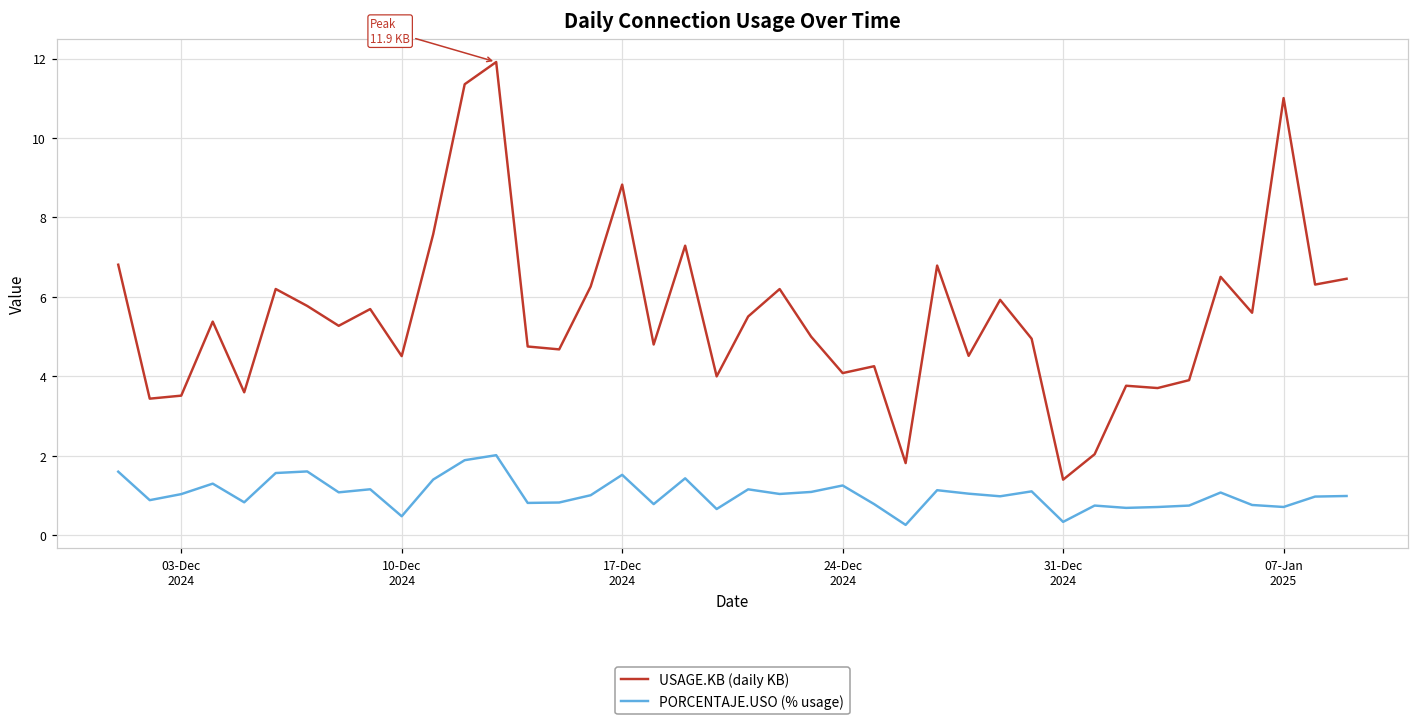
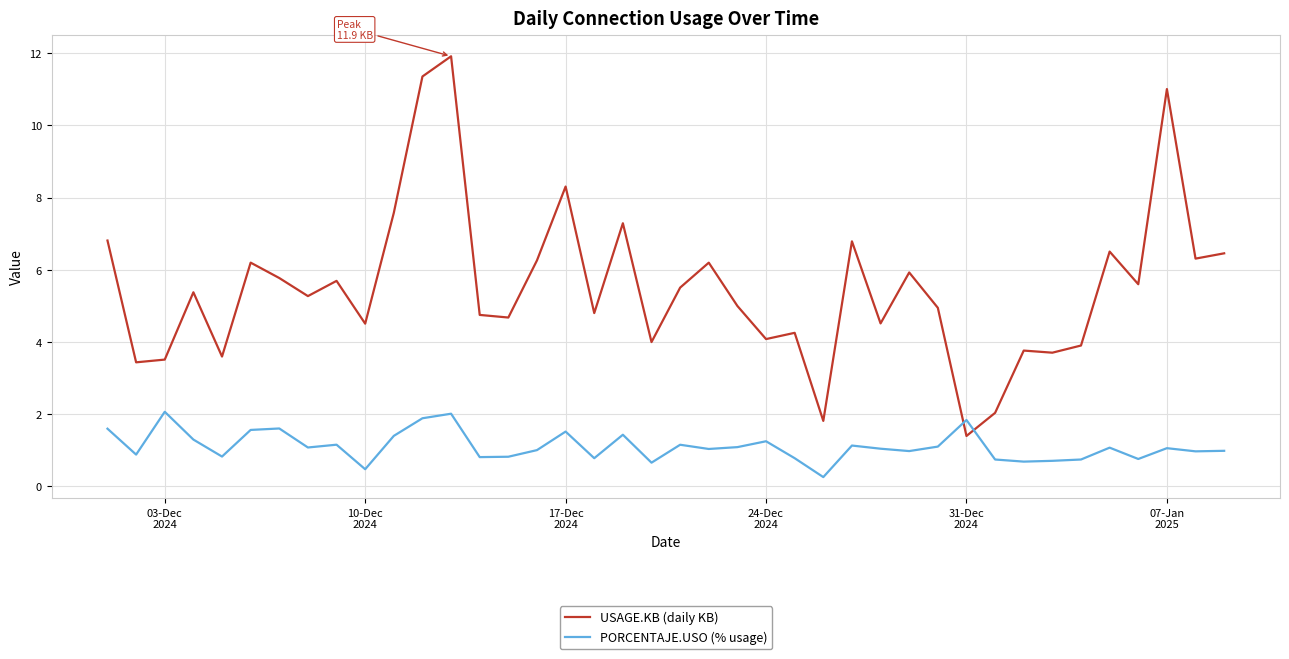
  {
    "USAGE.KB (daily KB)": {
      "03-Dec 2024": 3.5,
      "10-Dec 2024": 4.5,
-     "17-Dec 2024": 8.8,
+     "17-Dec 2024": 8.3,
      "24-Dec 2024": 4.1,
      "31-Dec 2024": 1.4,
      "07-Jan 2025": 11.0
    },
    "PORCENTAJE.USO (% usage)": {
-     "03-Dec 2024": 1.0,
+     "03-Dec 2024": 2.1,
      "10-Dec 2024": 0.5,
      "17-Dec 2024": 1.5,
      "24-Dec 2024": 1.3,
-     "31-Dec 2024": 0.3,
-     "07-Jan 2025": 0.7
+     "31-Dec 2024": 1.8,
+     "07-Jan 2025": 1.1
    }
  }
